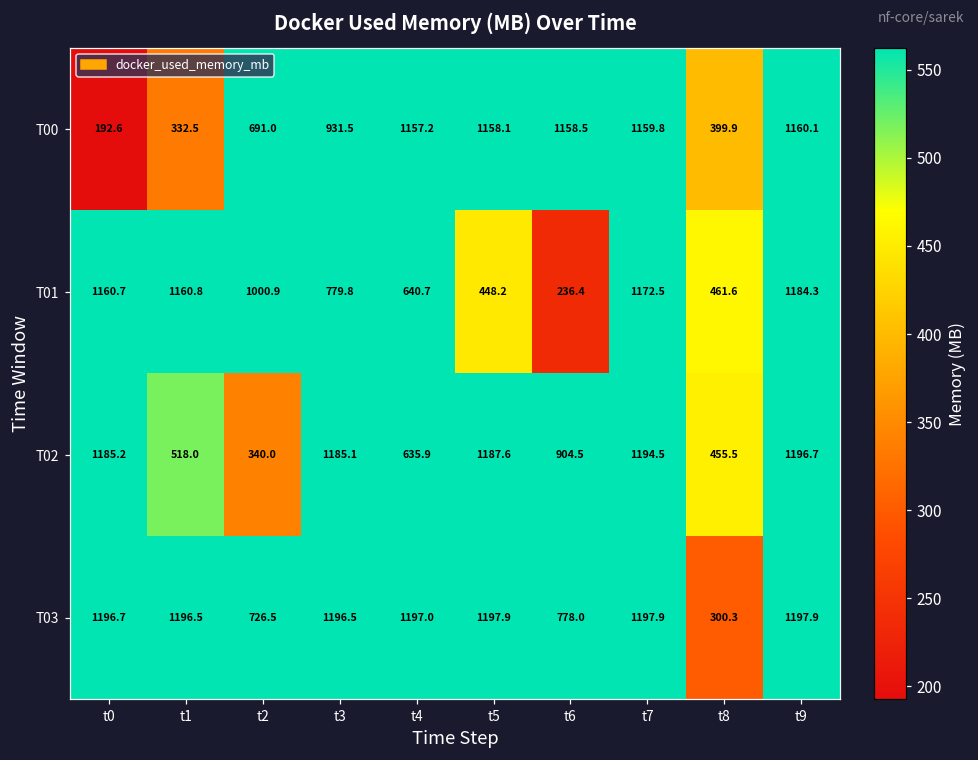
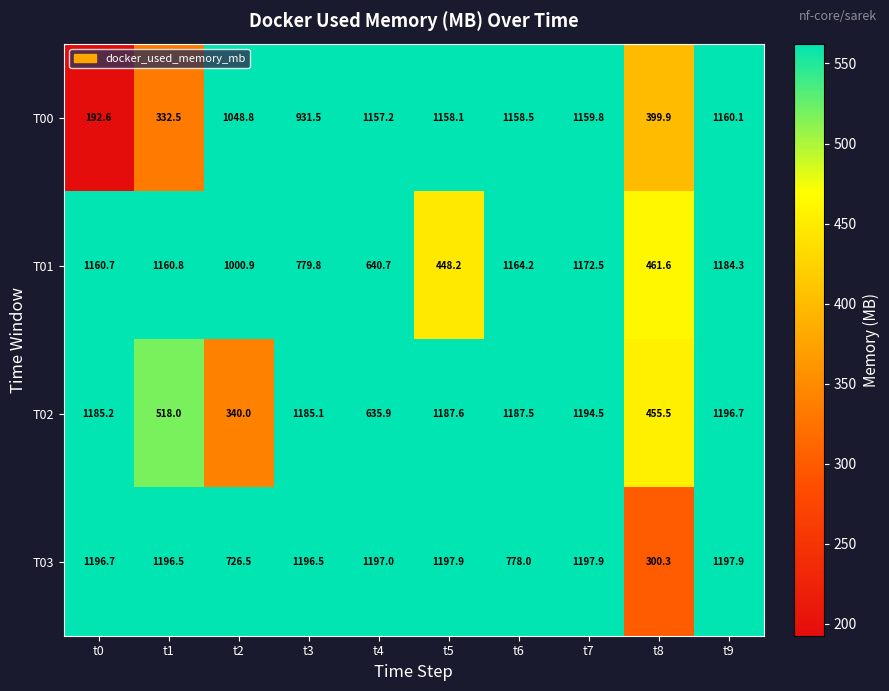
  {
    "T00": {
      "t0": 192.6,
      "t1": 332.5,
-     "t2": 691.0,
+     "t2": 1048.8,
      "t3": 931.5,
      "t4": 1157.2,
      "t5": 1158.1,
      "t6": 1158.5,
      "t7": 1159.8,
      "t8": 399.9,
      "t9": 1160.1
    },
    "T01": {
      "t0": 1160.7,
      "t1": 1160.8,
      "t2": 1000.9,
      "t3": 779.8,
      "t4": 640.7,
      "t5": 448.2,
-     "t6": 236.4,
+     "t6": 1164.2,
      "t7": 1172.5,
      "t8": 461.6,
      "t9": 1184.3
    },
    "T02": {
      "t0": 1185.2,
      "t1": 518.0,
      "t2": 340.0,
      "t3": 1185.1,
      "t4": 635.9,
      "t5": 1187.6,
-     "t6": 904.5,
+     "t6": 1187.5,
      "t7": 1194.5,
      "t8": 455.5,
      "t9": 1196.7
    },
    "T03": {
      "t0": 1196.7,
      "t1": 1196.5,
      "t2": 726.5,
      "t3": 1196.5,
      "t4": 1197.0,
      "t5": 1197.9,
      "t6": 778.0,
      "t7": 1197.9,
      "t8": 300.3,
      "t9": 1197.9
    }
  }
